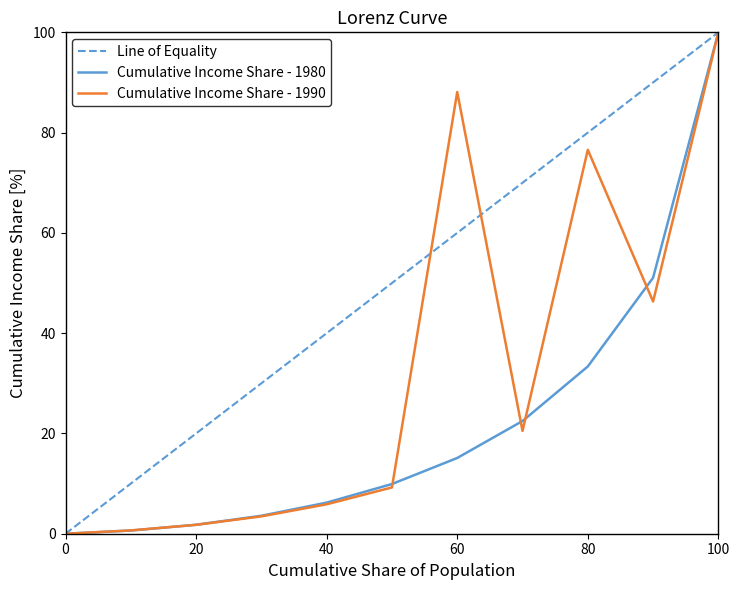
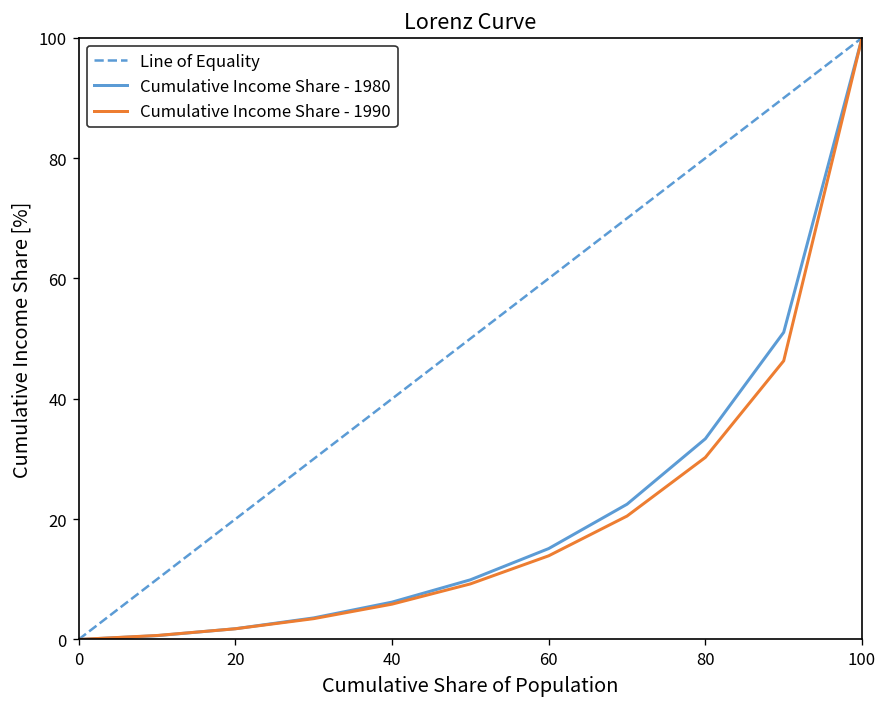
  {
    "Cumulative Income Share - 1990": {
-     "60": 88,
-     "80": 77
+     "60": 14,
+     "80": 30
    }
  }
